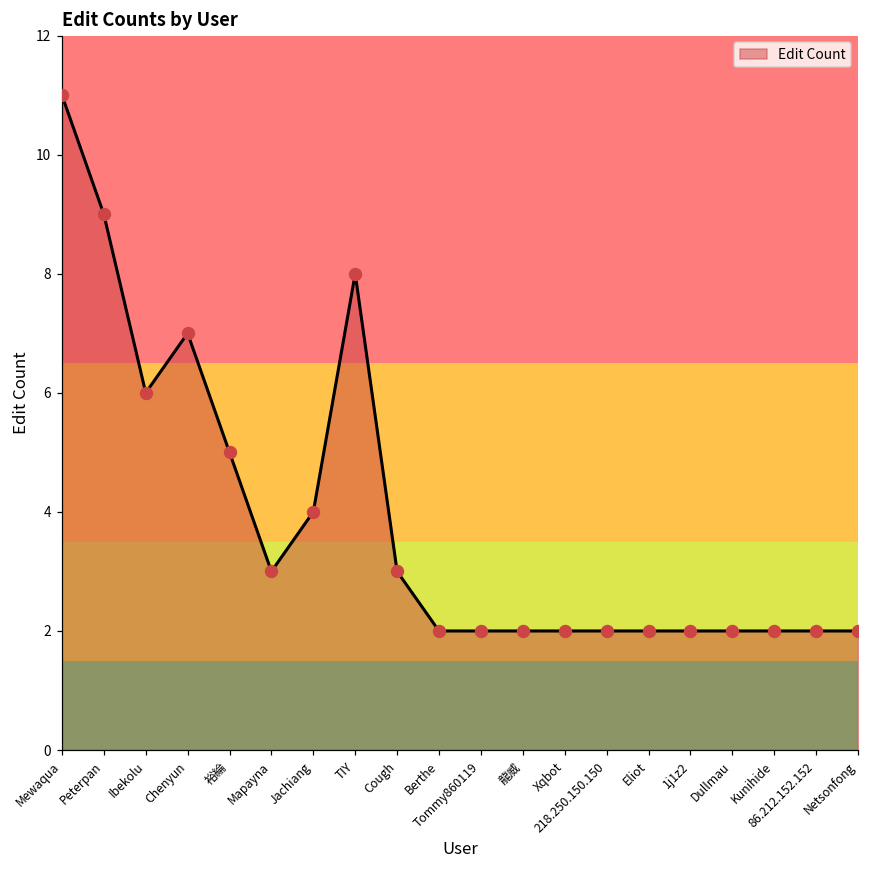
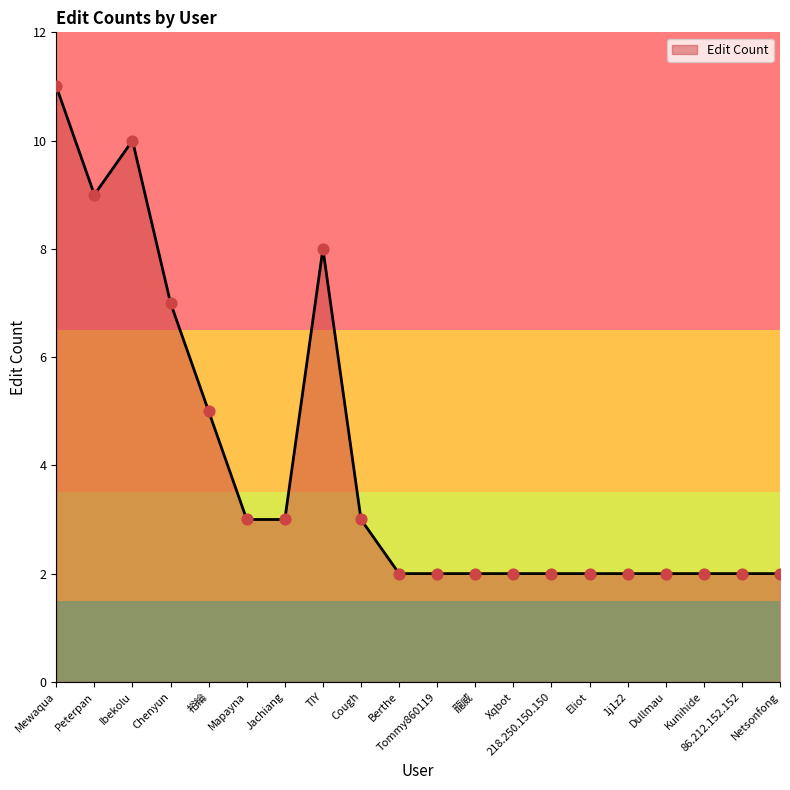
  {
    "Mewaqua": 11,
    "Peterpan": 9,
-   "Ibekolu": 6,
+   "Ibekolu": 10,
    "Chenyun": 7,
    "裕綸": 5,
    "Mapayna": 3,
-   "Jachiang": 4,
+   "Jachiang": 3,
    "TIY": 8,
    "Cough": 3,
    "Berthe": 2,
    "Tommy860119": 2,
    "龍威": 2,
    "Xqbot": 2,
    "218.250.150.150": 2,
    "Eliot": 2,
    "1j1z2": 2,
    "Dullmau": 2,
    "Kunihide": 2,
    "86.212.152.152": 2,
    "Netsonfong": 2
  }
